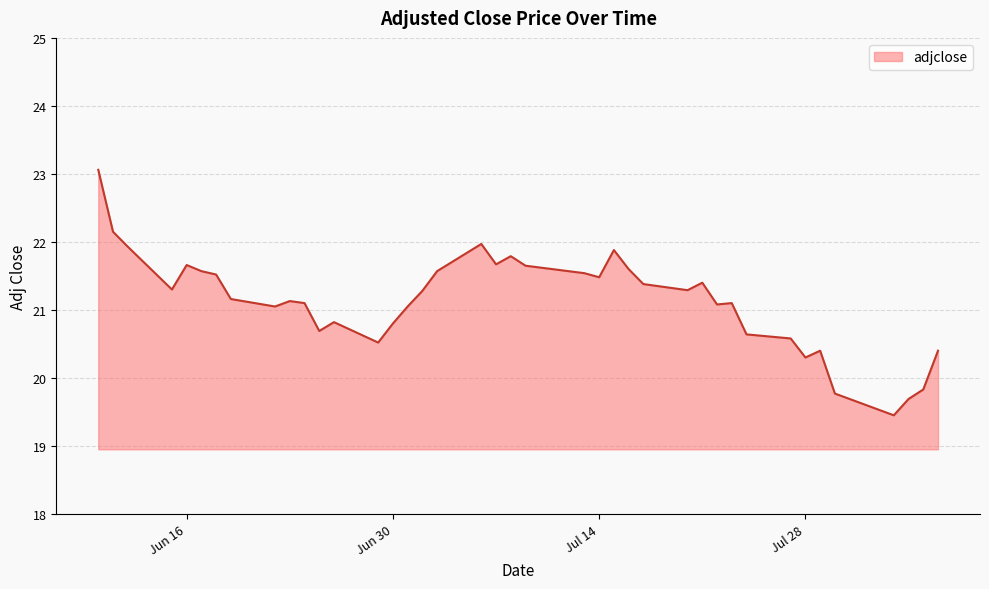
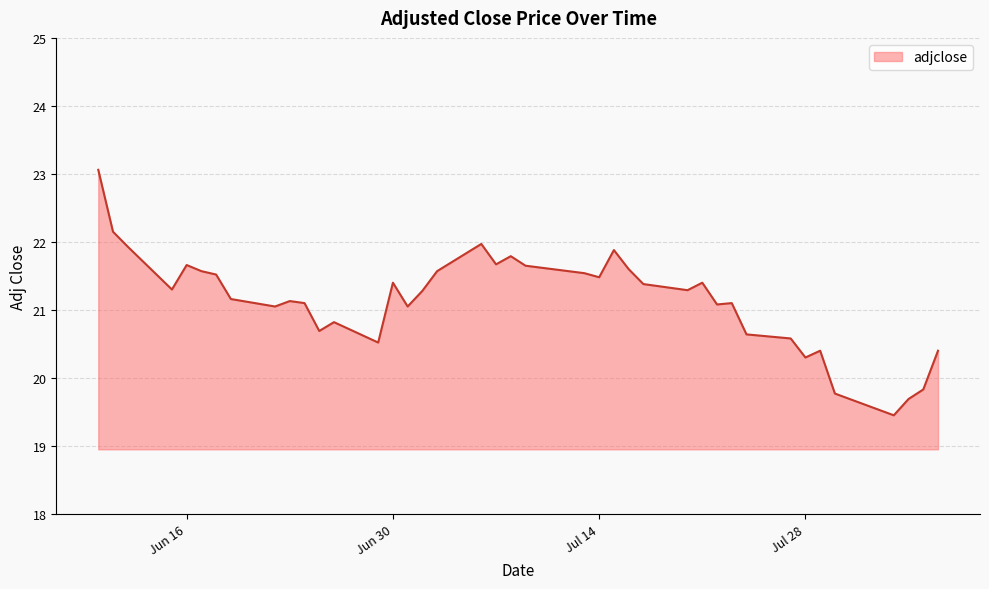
  {
    "Jun 16": 21.7,
-   "Jun 30": 20.8,
+   "Jun 30": 21.4,
    "Jul 14": 21.5,
    "Jul 28": 20.3
  }
